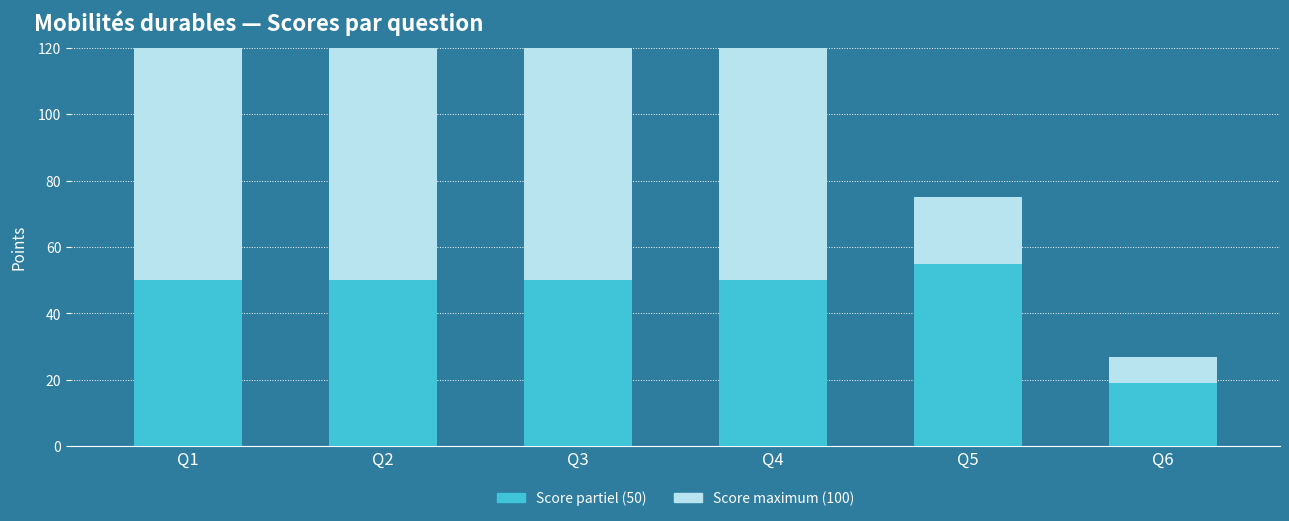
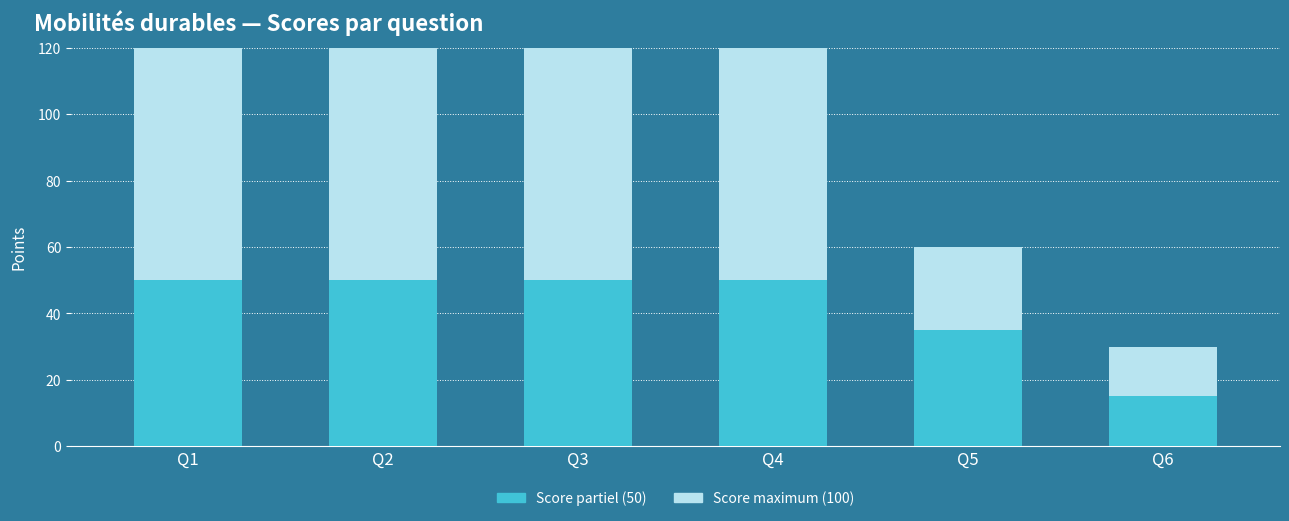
  {
    "Score partiel (50)": {
      "Q1": 50,
      "Q2": 50,
      "Q3": 50,
      "Q4": 50,
-     "Q5": 55,
-     "Q6": 19
+     "Q5": 35,
+     "Q6": 15
    },
    "Score maximum (100)": {
-     "Q5": 20,
-     "Q6": 8
+     "Q5": 25,
+     "Q6": 15
    }
  }
